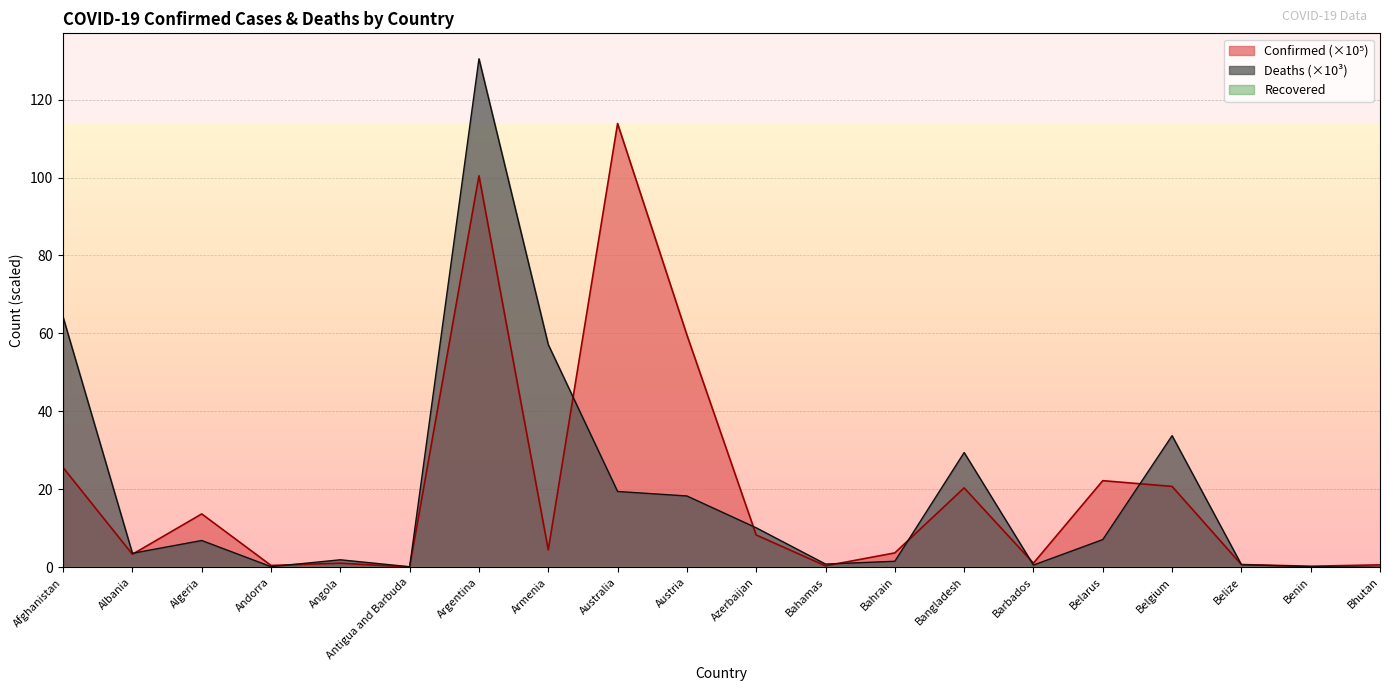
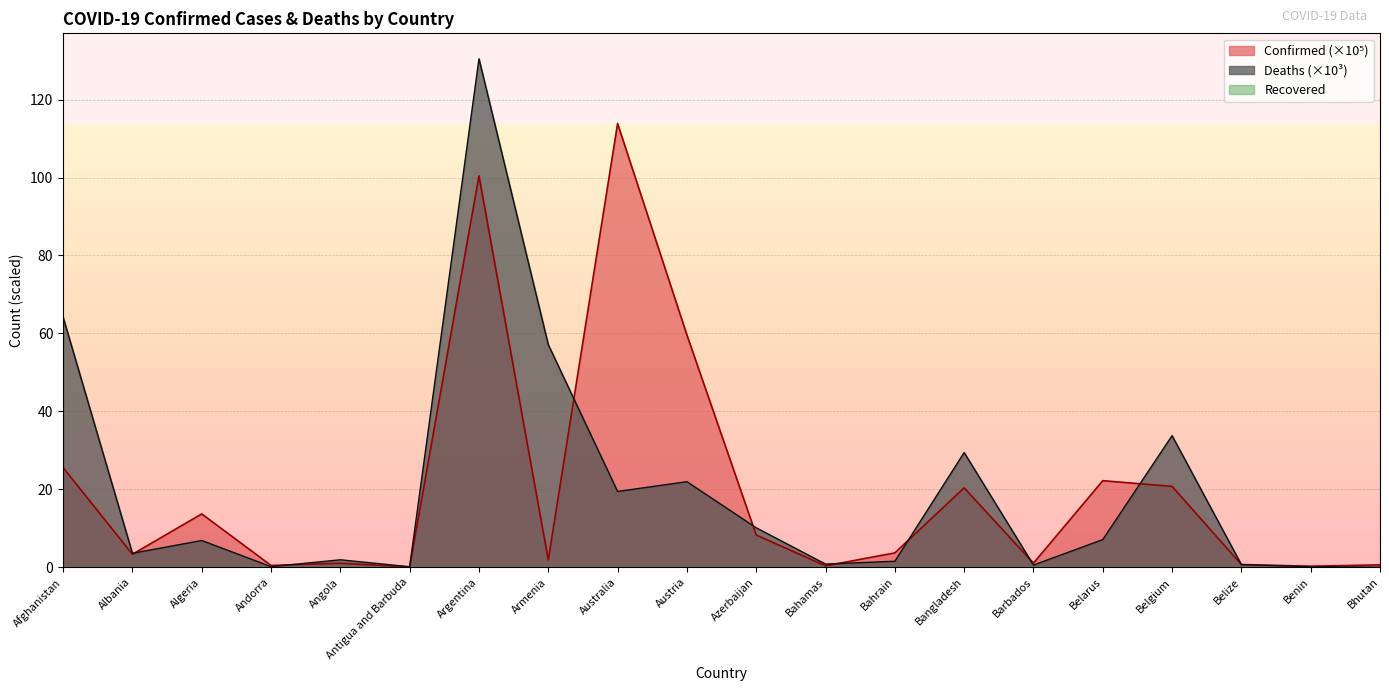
  {
    "Confirmed (×10⁵)": {
      "Afghanistan": 26,
      "Algeria": 14,
      "Angola": 1,
      "Argentina": 100,
-     "Armenia": 4,
+     "Armenia": 2,
      "Australia": 114,
      "Austria": 60,
      "Azerbaijan": 8,
      "Bahrain": 4,
      "Bangladesh": 20,
      "Belarus": 22,
      "Belgium": 21
    },
    "Deaths (×10³)": {
      "Afghanistan": 64,
      "Algeria": 7,
      "Angola": 2,
      "Argentina": 130,
      "Armenia": 57,
      "Australia": 19,
-     "Austria": 18,
+     "Austria": 22,
      "Azerbaijan": 10,
      "Bahrain": 2,
      "Bangladesh": 29,
      "Belarus": 7,
      "Belgium": 34
    },
    "Recovered": {
      "Afghanistan": 0,
      "Albania": 0,
      "Algeria": 0,
      "Angola": 0,
      "Argentina": 0,
      "Armenia": 0,
      "Australia": 0,
      "Austria": 0,
      "Azerbaijan": 0,
      "Bahrain": 0,
      "Bangladesh": 0,
      "Belarus": 0,
      "Belgium": 0,
      "Belize": 0
    }
  }
